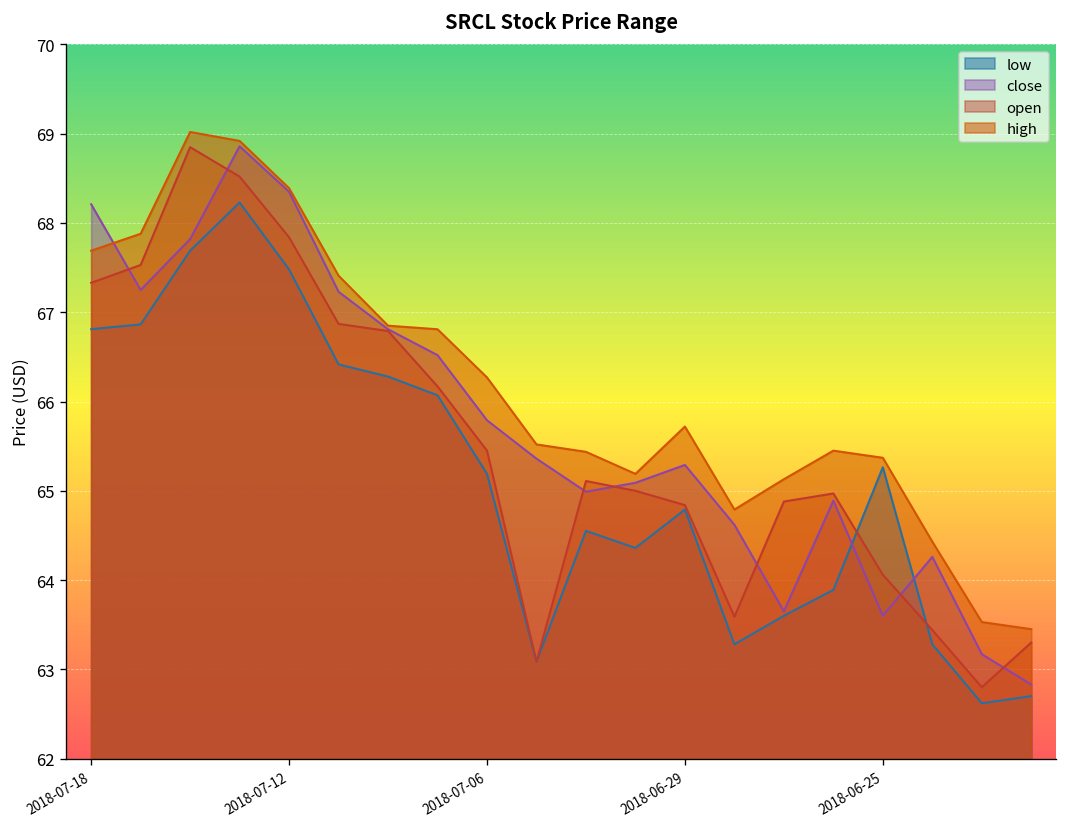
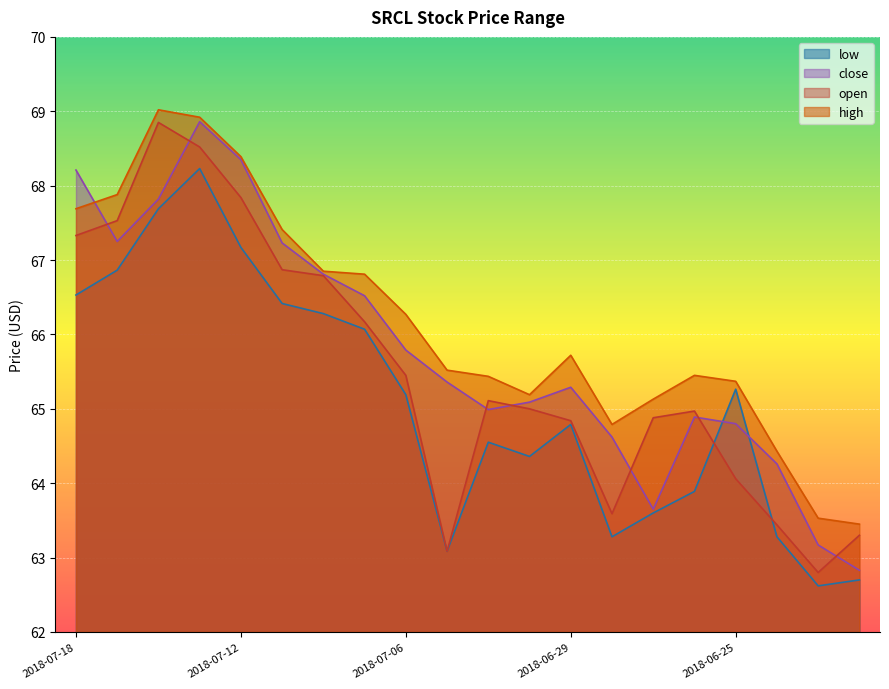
  {
    "low": {
-     "2018-07-18": 66.8,
-     "2018-07-12": 67.5,
+     "2018-07-18": 66.5,
+     "2018-07-12": 67.2,
      "2018-07-06": 65.2,
      "2018-06-29": 64.8,
      "2018-06-25": 65.3
    },
    "close": {
      "2018-07-18": 68.2,
      "2018-07-12": 68.4,
      "2018-07-06": 65.8,
      "2018-06-29": 65.3,
-     "2018-06-25": 63.6
+     "2018-06-25": 64.8
    }
  }
